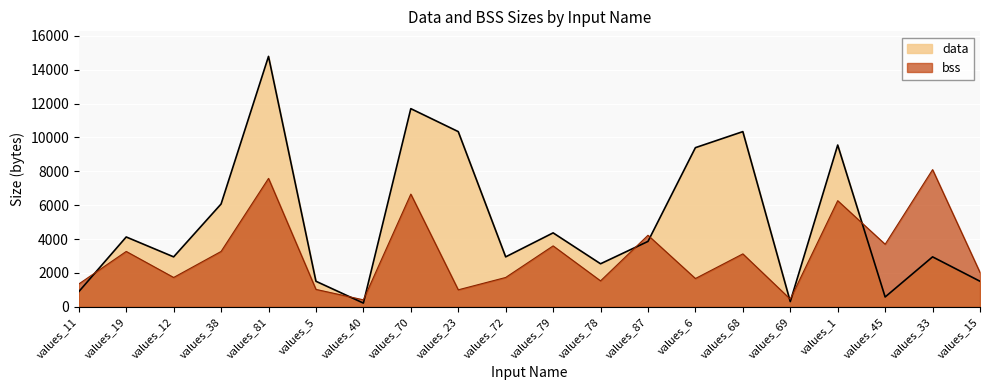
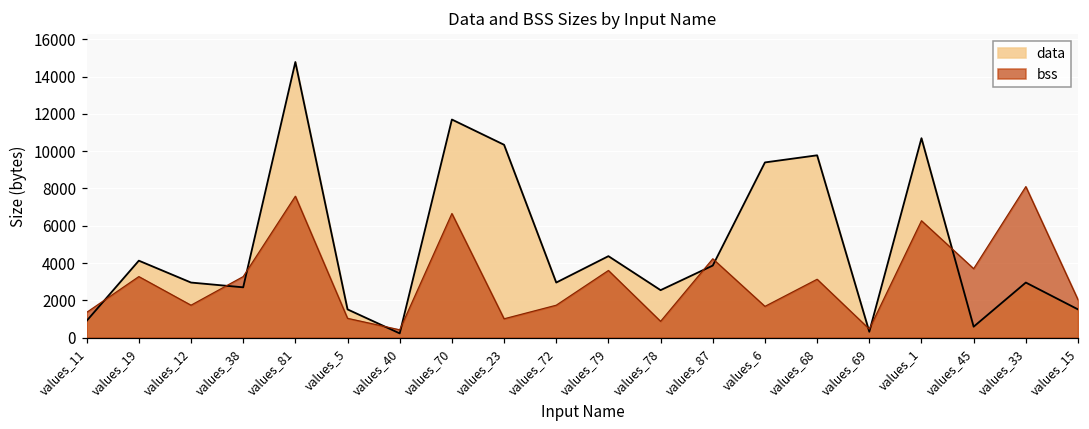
  {
    "data": {
      "values_11": 900,
      "values_19": 4100,
      "values_12": 3000,
-     "values_38": 6100,
+     "values_38": 2700,
      "values_81": 14800,
      "values_5": 1500,
      "values_40": 200,
      "values_70": 11700,
      "values_23": 10300,
      "values_72": 3000,
      "values_79": 4400,
      "values_78": 2500,
      "values_87": 3900,
      "values_6": 9400,
-     "values_68": 10300,
-     "values_1": 9600,
+     "values_68": 9800,
+     "values_1": 10700,
      "values_45": 600,
      "values_33": 3000,
      "values_15": 1500
    },
    "bss": {
      "values_11": 1400,
      "values_19": 3300,
      "values_12": 1700,
      "values_38": 3300,
      "values_81": 7600,
      "values_5": 1000,
      "values_40": 400,
      "values_70": 6700,
      "values_23": 1000,
      "values_72": 1700,
      "values_79": 3600,
-     "values_78": 1500,
+     "values_78": 900,
      "values_87": 4200,
      "values_6": 1700,
      "values_68": 3100,
      "values_1": 6300,
      "values_45": 3700,
      "values_33": 8100,
      "values_15": 2000
    }
  }
